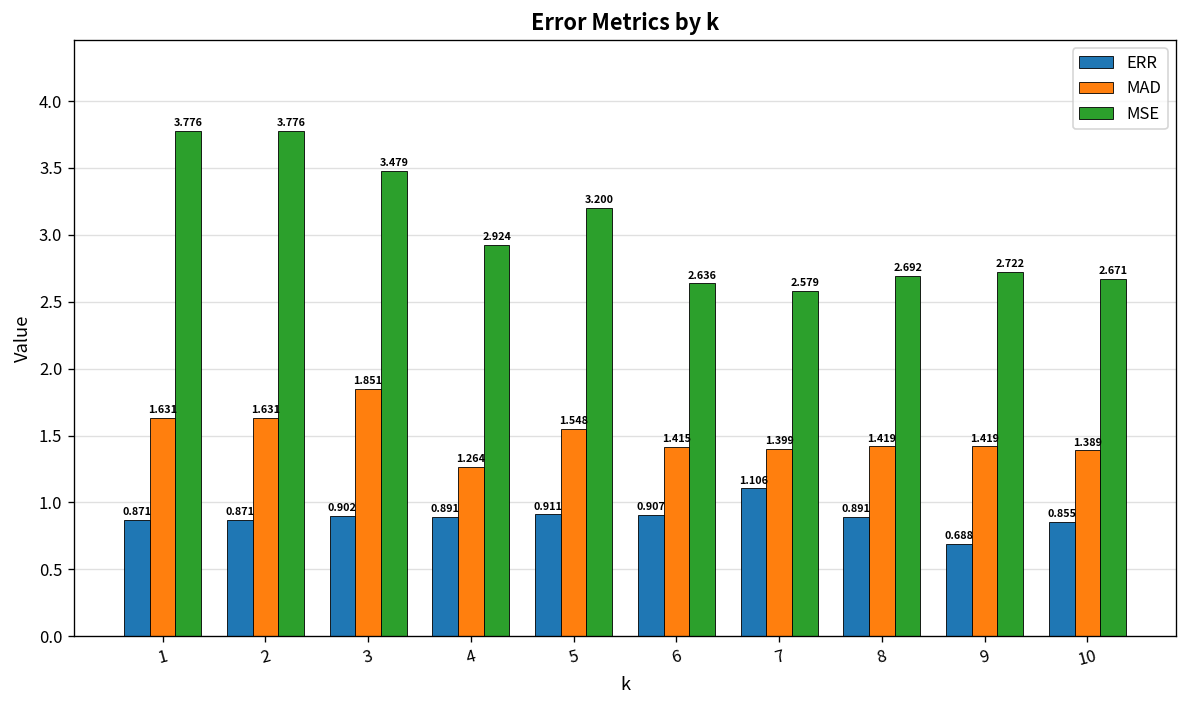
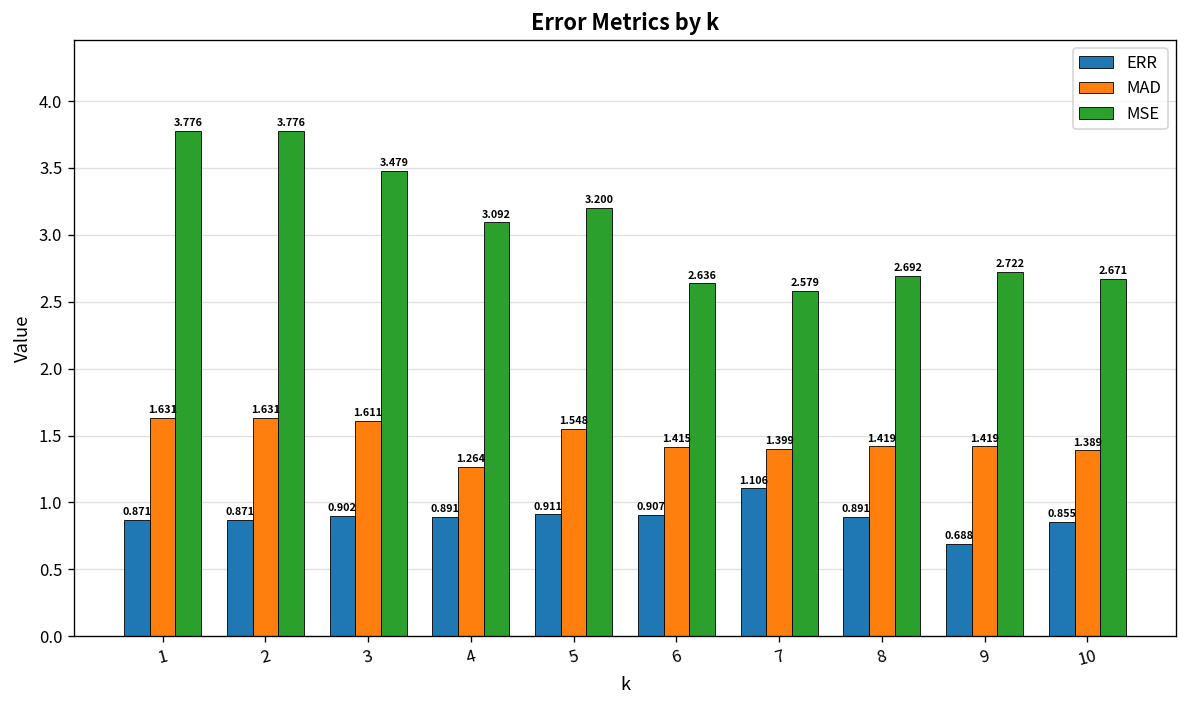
  {
    "ERR": {
      "1": 0.871,
      "2": 0.871,
      "3": 0.902,
      "4": 0.891,
      "5": 0.911,
      "6": 0.907,
      "7": 1.106,
      "8": 0.891,
      "9": 0.688,
      "10": 0.855
    },
    "MAD": {
      "1": 1.631,
      "2": 1.631,
-     "3": 1.851,
+     "3": 1.611,
      "4": 1.264,
      "5": 1.548,
      "6": 1.415,
      "7": 1.399,
      "8": 1.419,
      "9": 1.419,
      "10": 1.389
    },
    "MSE": {
      "1": 3.776,
      "2": 3.776,
      "3": 3.479,
-     "4": 2.924,
+     "4": 3.092,
      "5": 3.200,
      "6": 2.636,
      "7": 2.579,
      "8": 2.692,
      "9": 2.722,
      "10": 2.671
    }
  }
